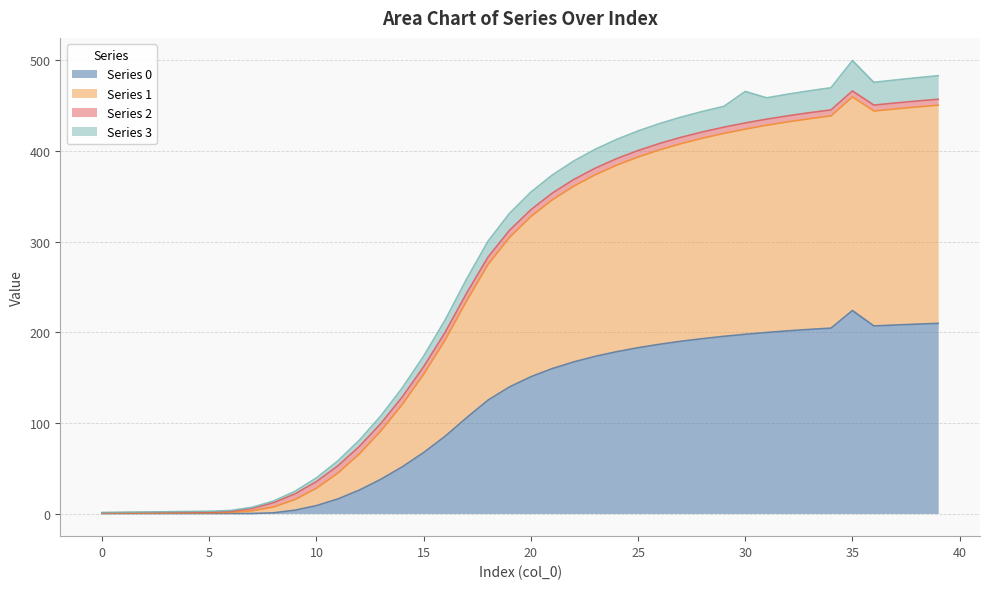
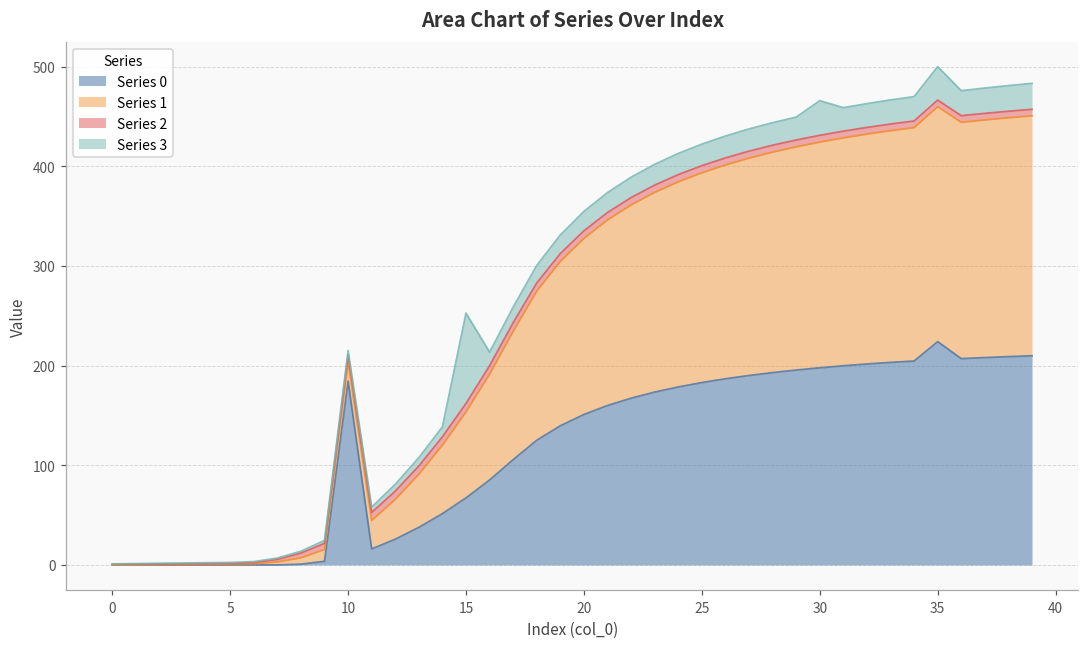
  {
    "Series 0": {
-     "10": 10,
+     "10": 180,
      "15": 70,
      "20": 150,
      "25": 180,
      "30": 200,
      "35": 220
    },
    "Series 3": {
      "10": 0,
-     "15": 10,
+     "15": 90,
      "20": 20,
      "25": 20,
      "30": 30,
      "35": 30
    }
  }
